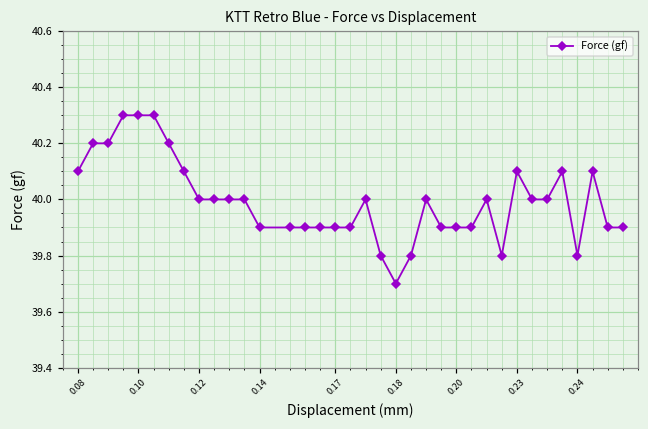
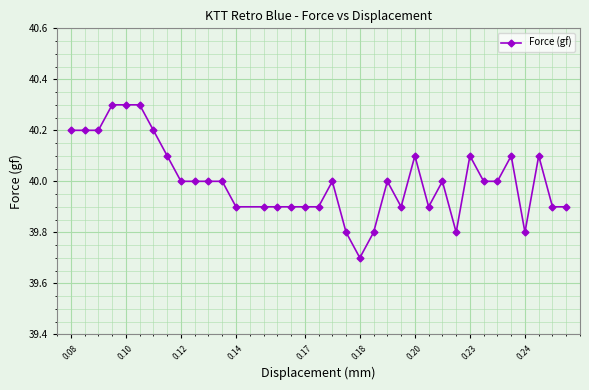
  {
-   "0.08": 40.1,
+   "0.08": 40.2,
    "0.10": 40.3,
    "0.12": 40.0,
    "0.14": 39.9,
-   "0.20": 39.9
+   "0.20": 40.1
  }
